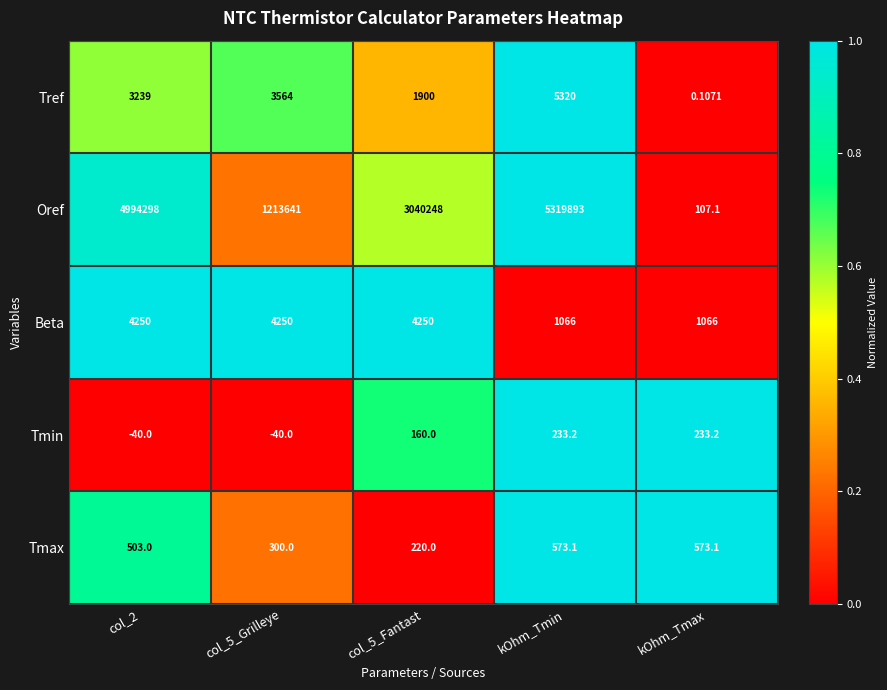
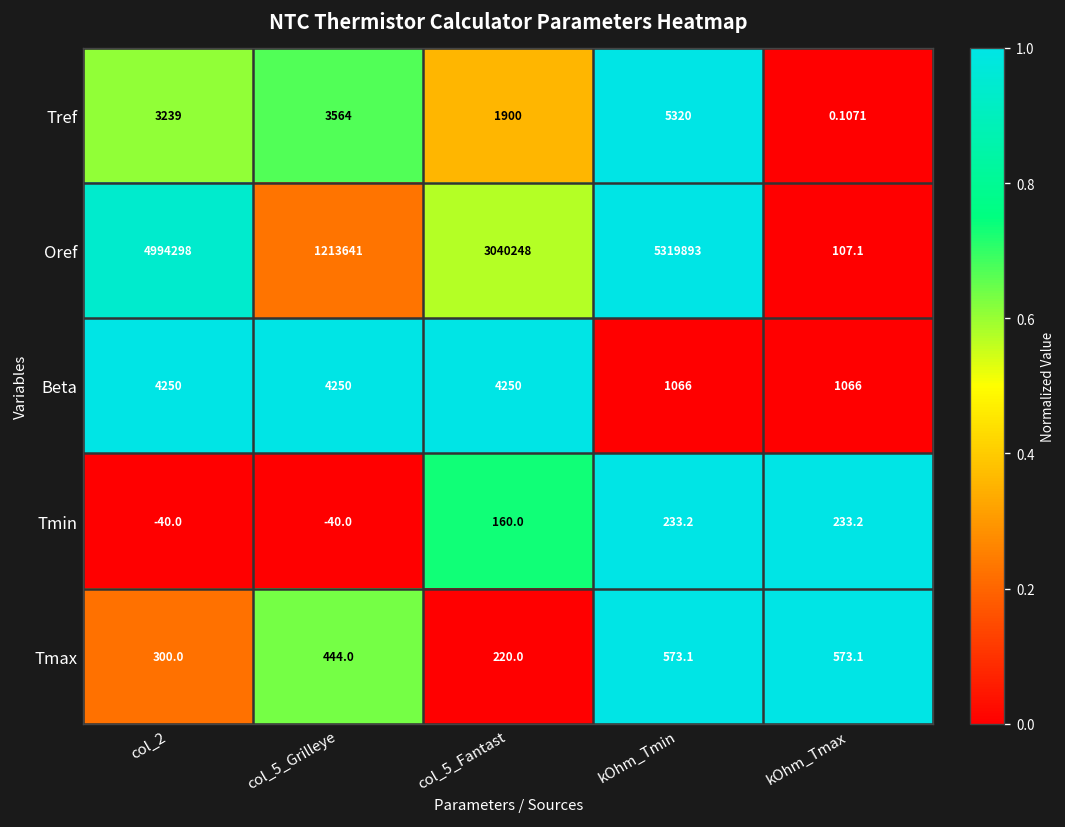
  {
    "Tref": {
      "col_2": 3239,
      "col_5_Grilleye": 3564,
      "col_5_Fantast": 1900,
      "kOhm_Tmin": 5320,
      "kOhm_Tmax": 0.1071
    },
    "Oref": {
      "col_2": 4994298,
      "col_5_Grilleye": 1213641,
      "col_5_Fantast": 3040248,
      "kOhm_Tmin": 5319893,
      "kOhm_Tmax": 107.1
    },
    "Beta": {
      "col_2": 4250,
      "col_5_Grilleye": 4250,
      "col_5_Fantast": 4250,
      "kOhm_Tmin": 1066,
      "kOhm_Tmax": 1066
    },
    "Tmin": {
      "col_2": -40.0,
      "col_5_Grilleye": -40.0,
      "col_5_Fantast": 160.0,
      "kOhm_Tmin": 233.2,
      "kOhm_Tmax": 233.2
    },
    "Tmax": {
-     "col_2": 503.0,
-     "col_5_Grilleye": 300.0,
+     "col_2": 300.0,
+     "col_5_Grilleye": 444.0,
      "col_5_Fantast": 220.0,
      "kOhm_Tmin": 573.1,
      "kOhm_Tmax": 573.1
    }
  }
